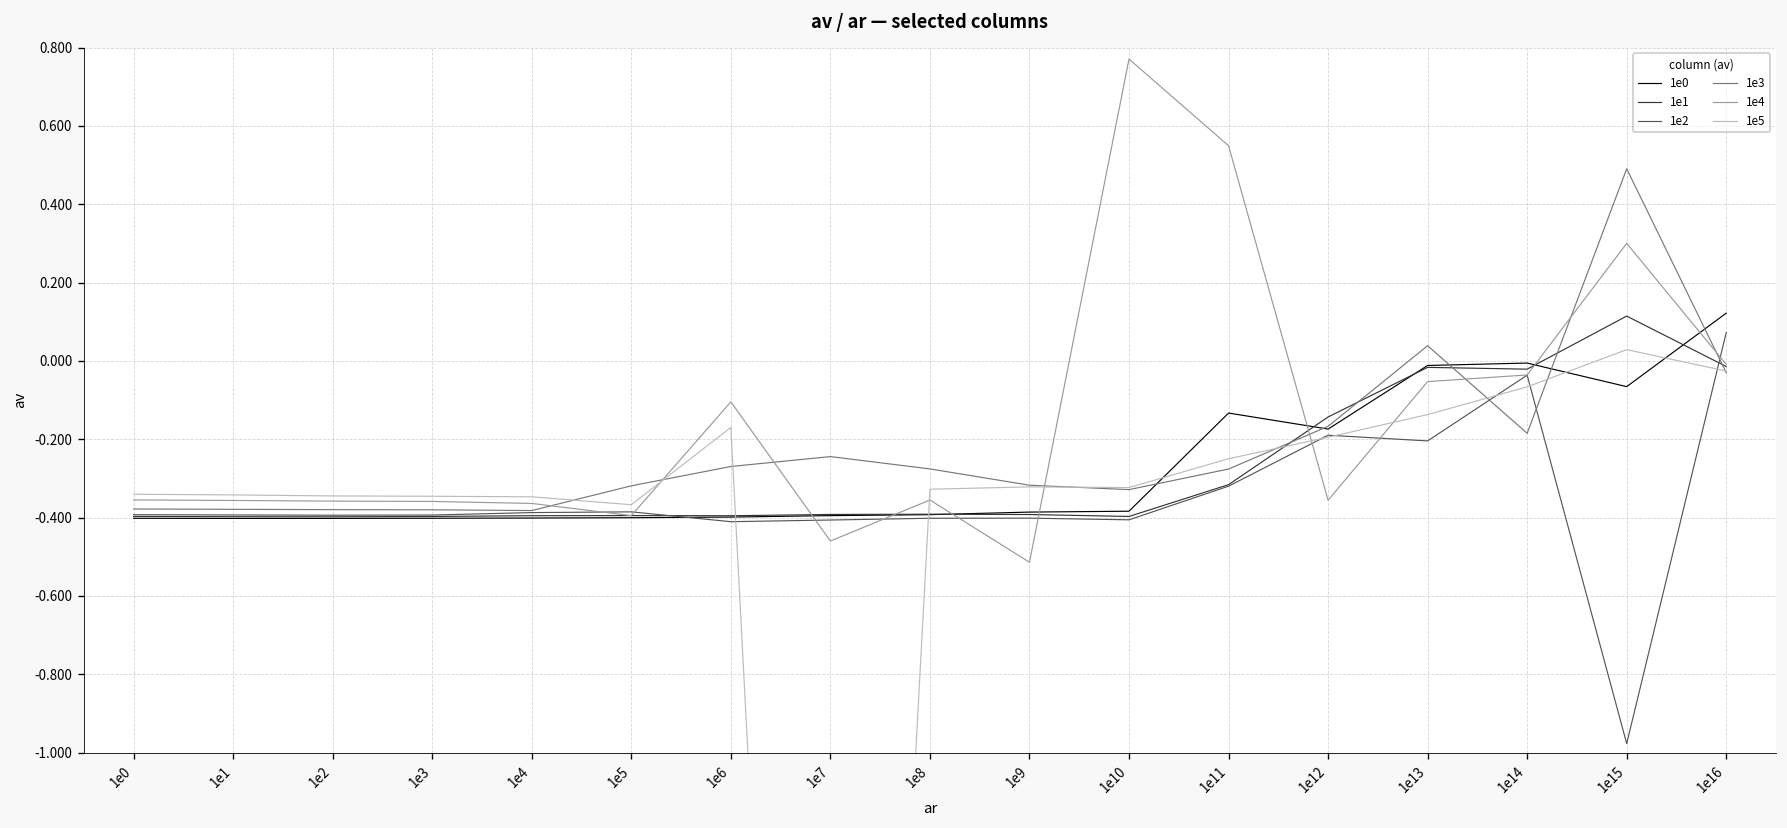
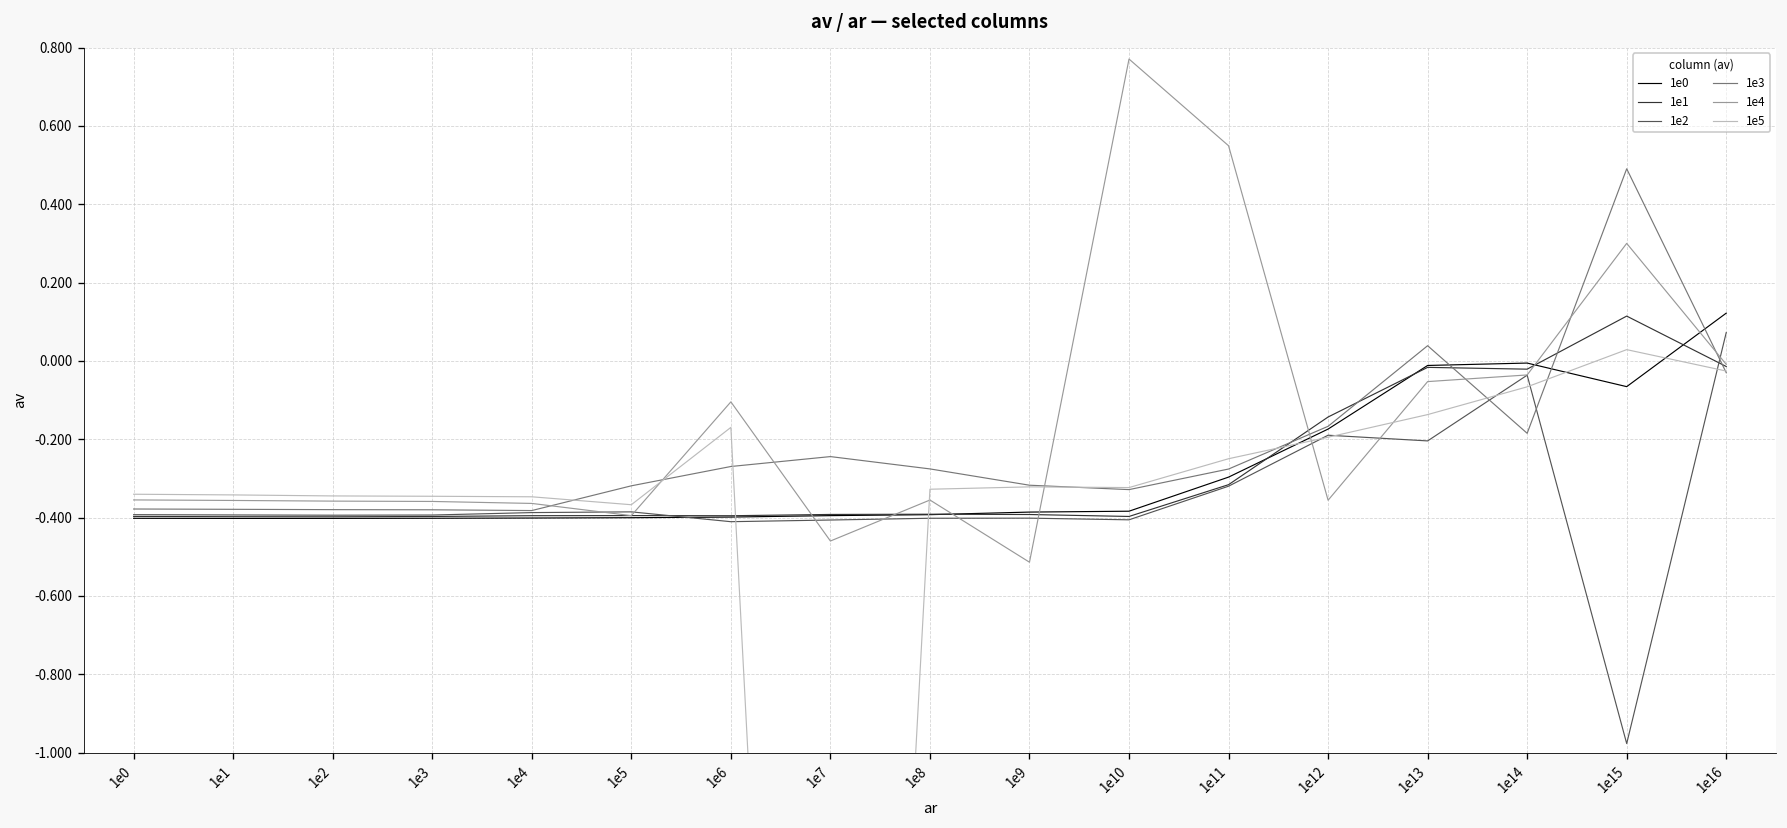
  {
    "1e0": {
      "1e10": -0.38,
-     "1e11": -0.13,
+     "1e11": -0.30,
      "1e14": -0.01,
      "1e15": -0.07,
      "1e16": 0.12
    }
  }
